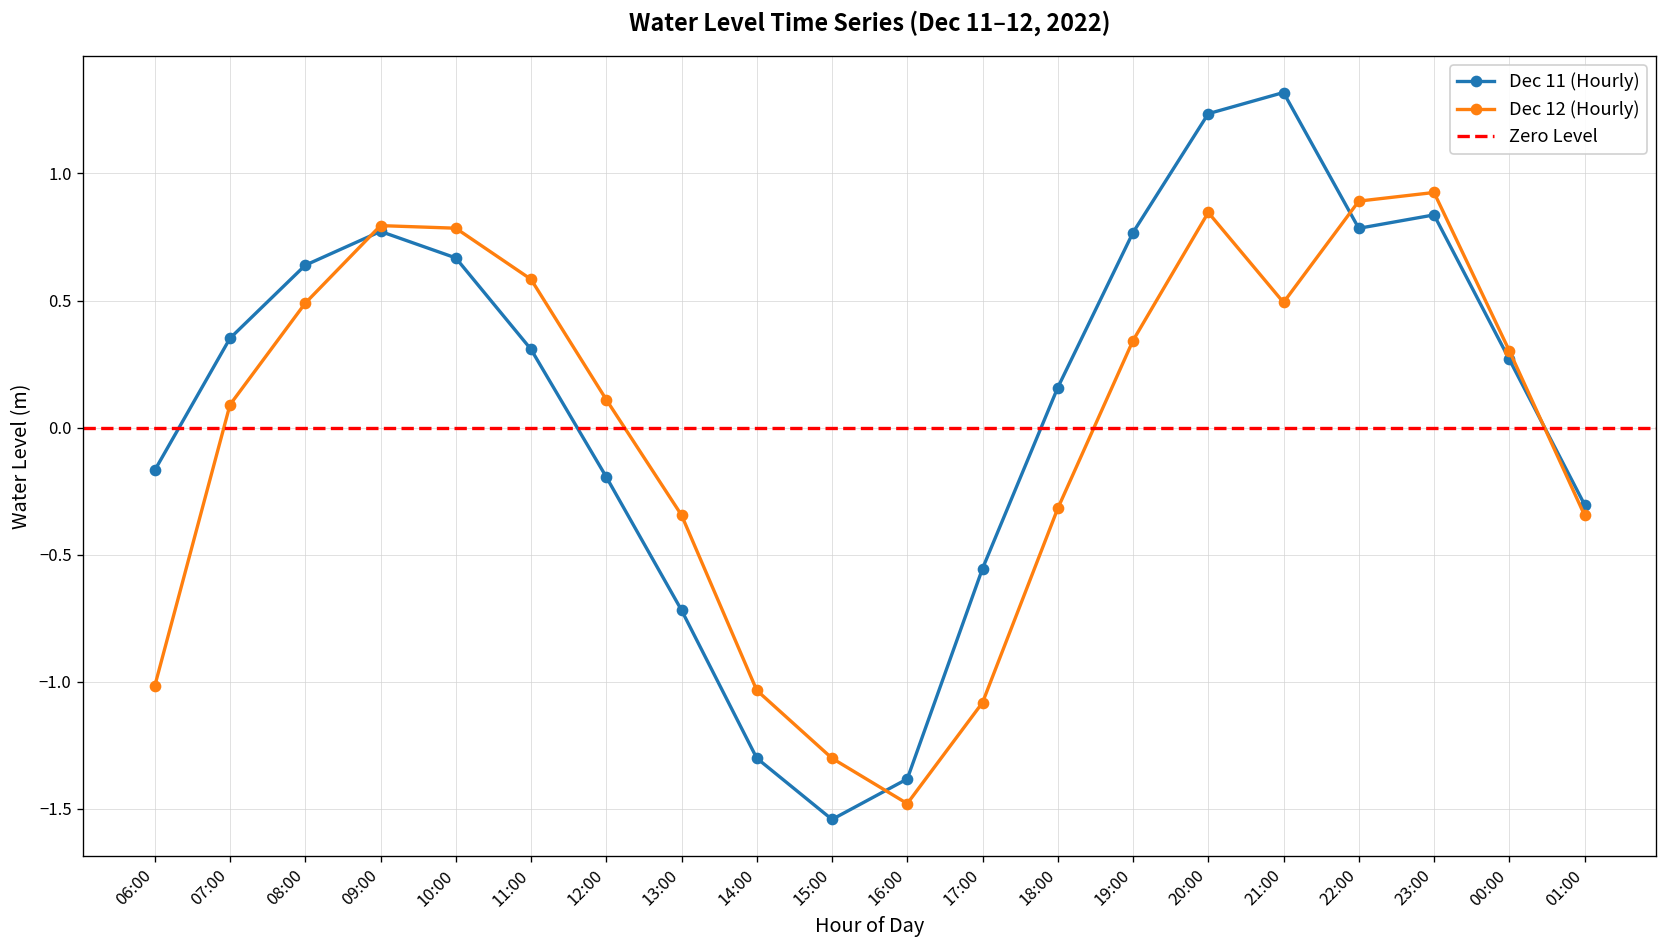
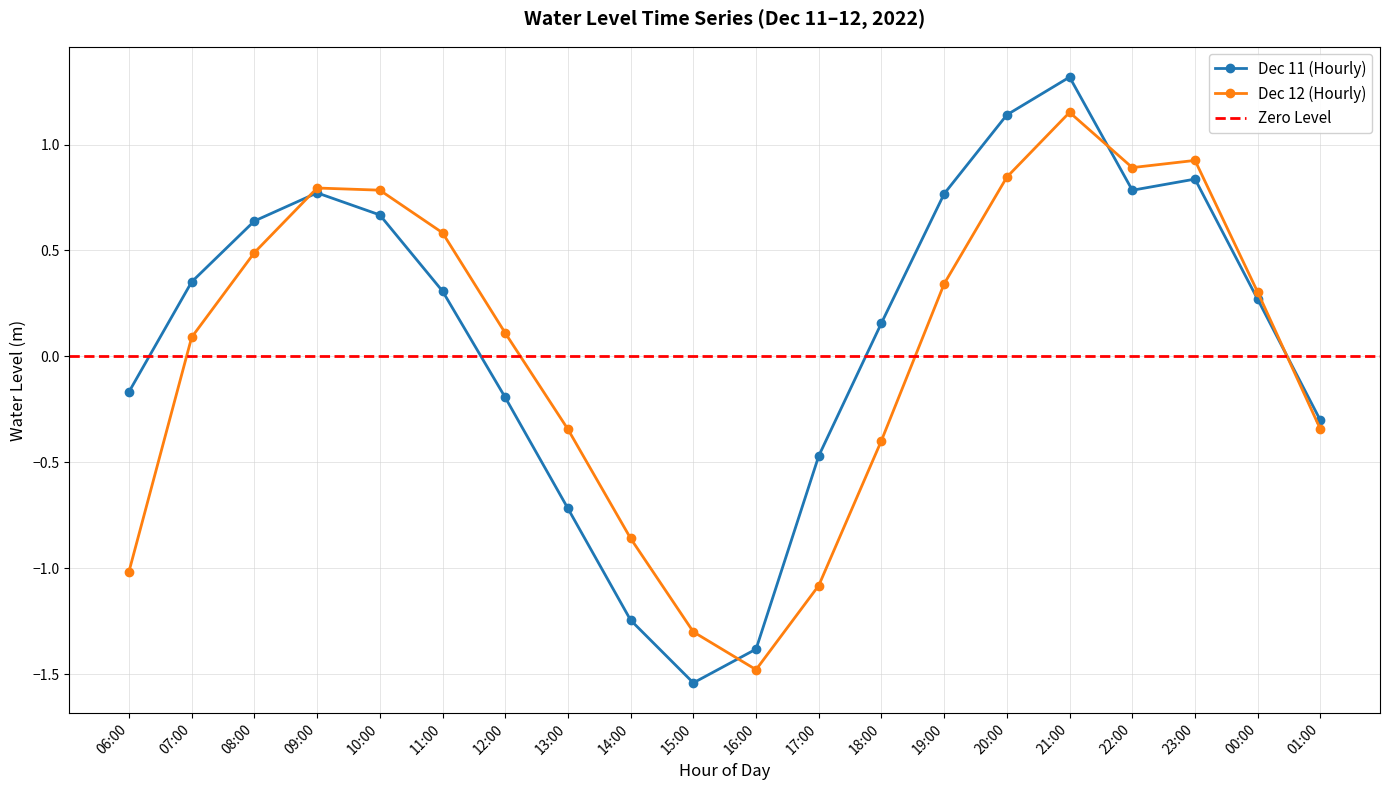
  {
    "Dec 11 (Hourly)": {
      "06:00": -0.17,
      "07:00": 0.35,
      "08:00": 0.64,
      "09:00": 0.77,
      "10:00": 0.67,
      "11:00": 0.31,
      "12:00": -0.19,
      "13:00": -0.72,
-     "14:00": -1.30,
+     "14:00": -1.25,
      "15:00": -1.54,
      "16:00": -1.38,
-     "17:00": -0.55,
+     "17:00": -0.47,
      "18:00": 0.16,
      "19:00": 0.77,
-     "20:00": 1.23,
+     "20:00": 1.14,
      "21:00": 1.32,
      "22:00": 0.78,
      "23:00": 0.84,
      "00:00": 0.27,
      "01:00": -0.30
    },
    "Dec 12 (Hourly)": {
      "06:00": -1.02,
      "07:00": 0.09,
      "08:00": 0.49,
      "09:00": 0.79,
      "10:00": 0.78,
      "11:00": 0.58,
      "12:00": 0.11,
      "13:00": -0.34,
-     "14:00": -1.03,
+     "14:00": -0.86,
      "15:00": -1.30,
      "16:00": -1.48,
      "17:00": -1.08,
-     "18:00": -0.32,
+     "18:00": -0.40,
      "19:00": 0.34,
      "20:00": 0.85,
-     "21:00": 0.49,
+     "21:00": 1.15,
      "22:00": 0.89,
      "23:00": 0.93,
      "00:00": 0.30,
      "01:00": -0.34
    }
  }
